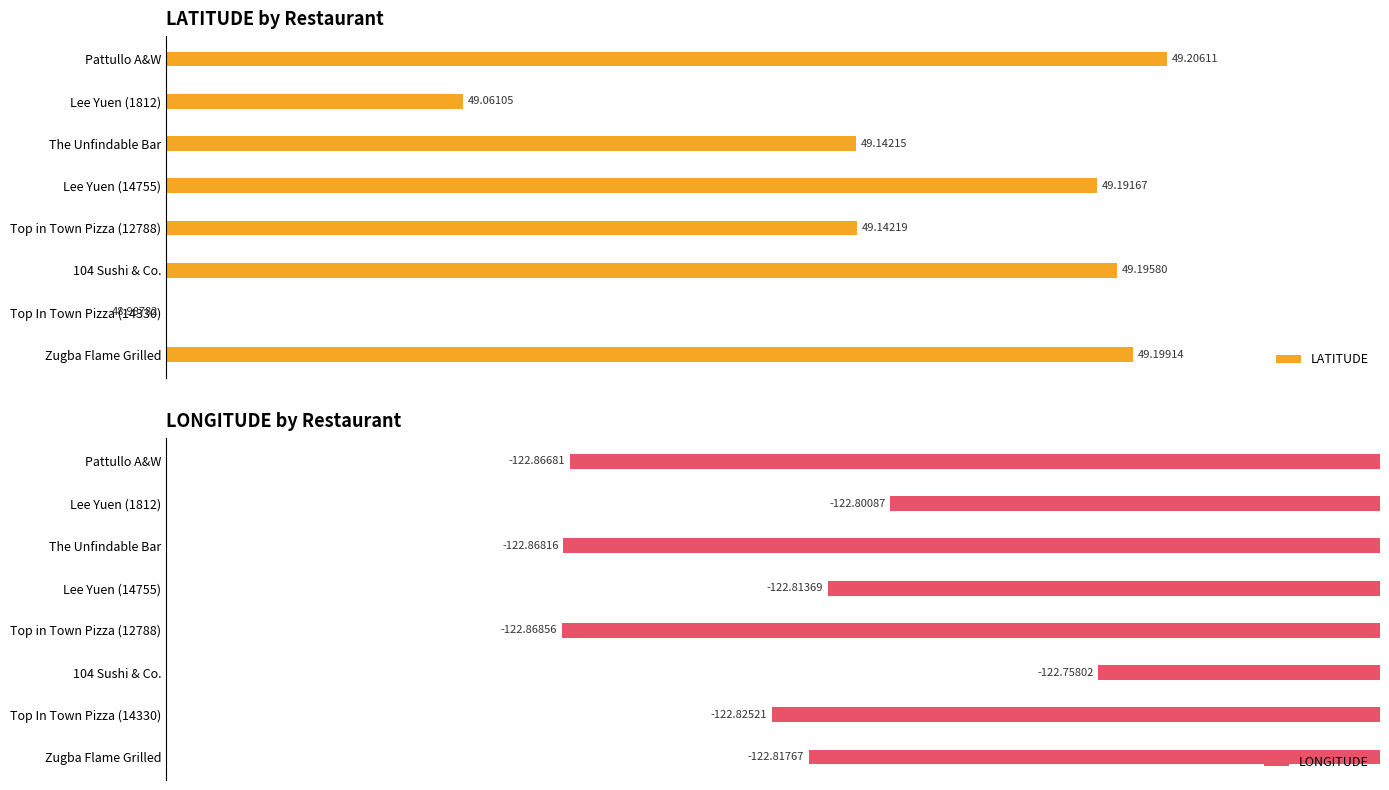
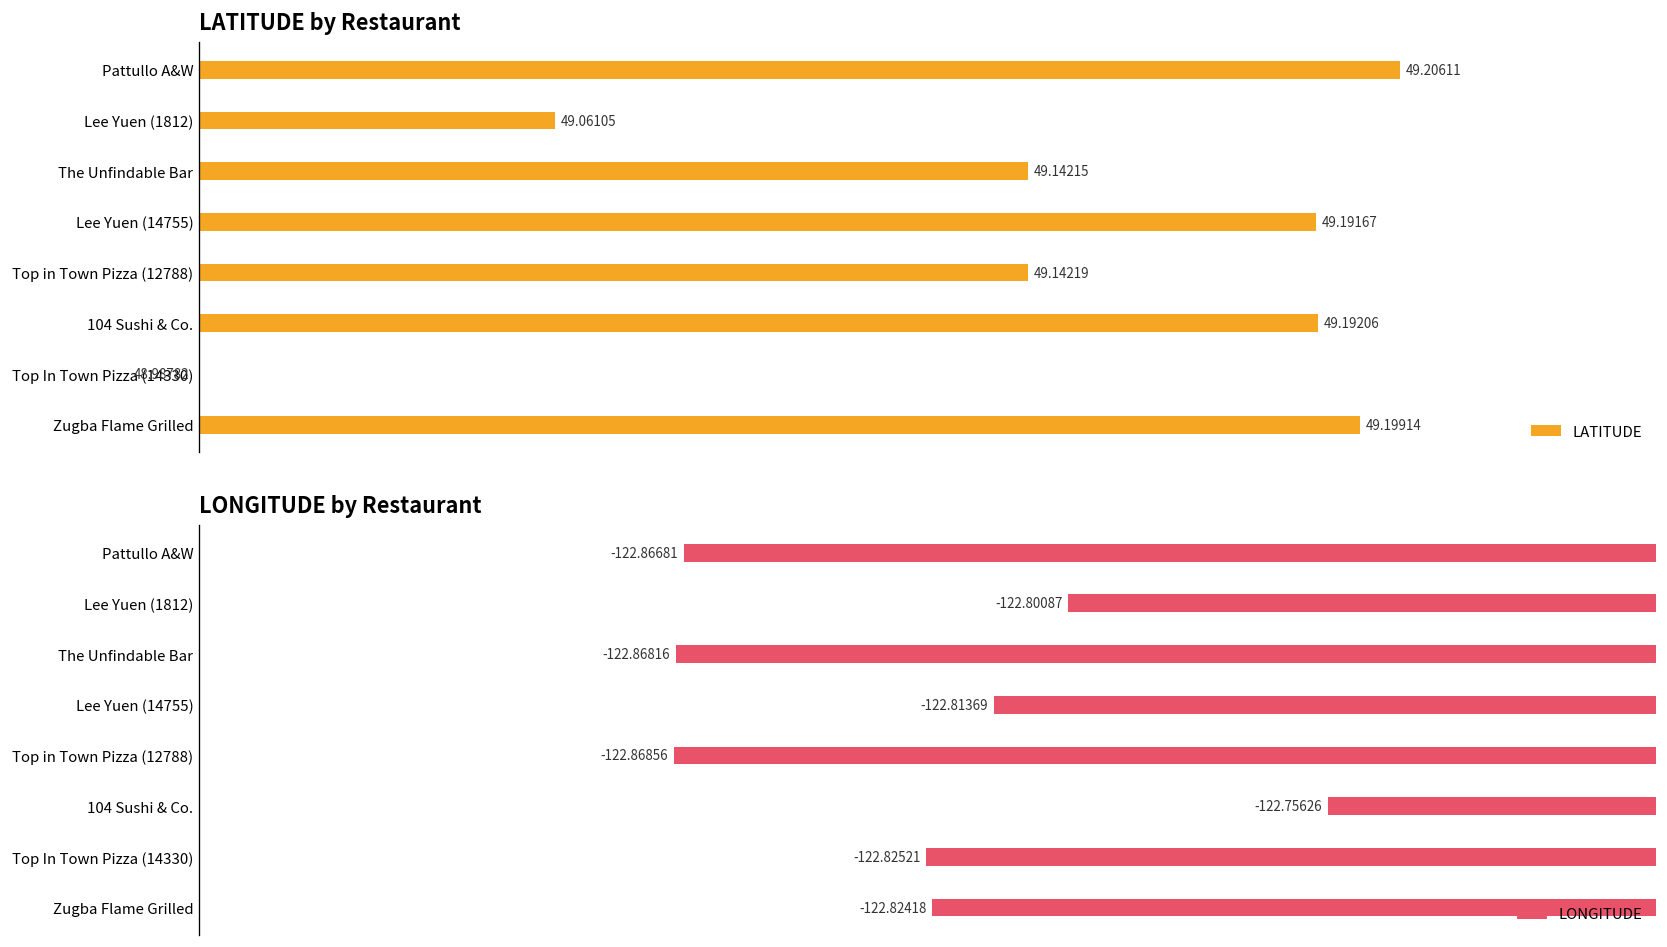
  {
    "LATITUDE by Restaurant": {
      "Pattullo A&W": 49.20611,
      "Lee Yuen (1812)": 49.06105,
      "The Unfindable Bar": 49.14215,
      "Lee Yuen (14755)": 49.19167,
      "Top in Town Pizza (12788)": 49.14219,
-     "104 Sushi & Co.": 49.19580,
+     "104 Sushi & Co.": 49.19206,
      "Zugba Flame Grilled": 49.19914
    },
    "LONGITUDE by Restaurant": {
      "Pattullo A&W": -122.86681,
      "Lee Yuen (1812)": -122.80087,
      "The Unfindable Bar": -122.86816,
      "Lee Yuen (14755)": -122.81369,
      "Top in Town Pizza (12788)": -122.86856,
-     "104 Sushi & Co.": -122.75802,
+     "104 Sushi & Co.": -122.75626,
      "Top In Town Pizza (14330)": -122.82521,
-     "Zugba Flame Grilled": -122.81767
+     "Zugba Flame Grilled": -122.82418
    }
  }
